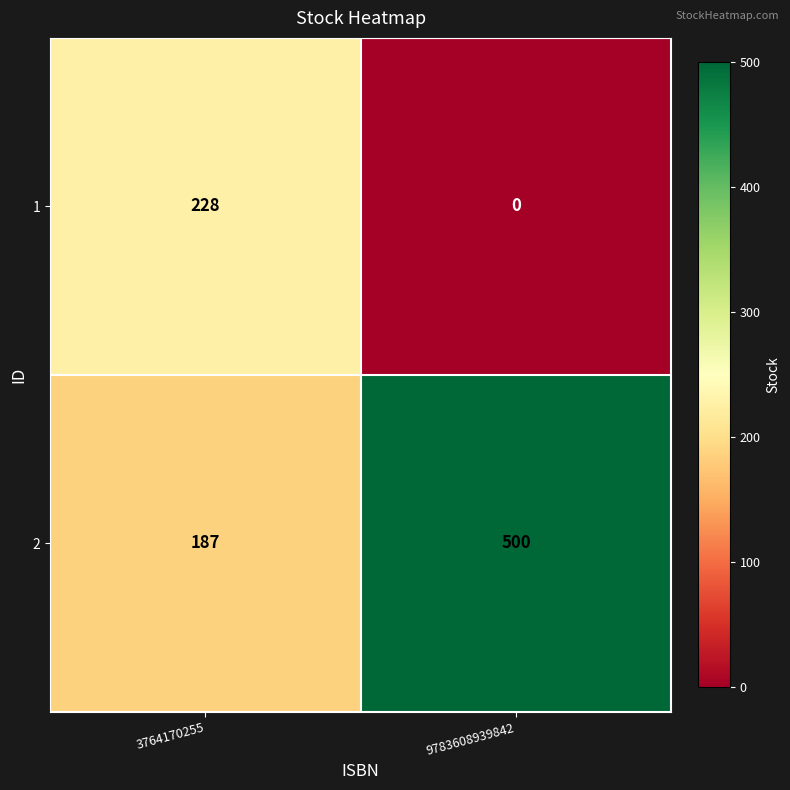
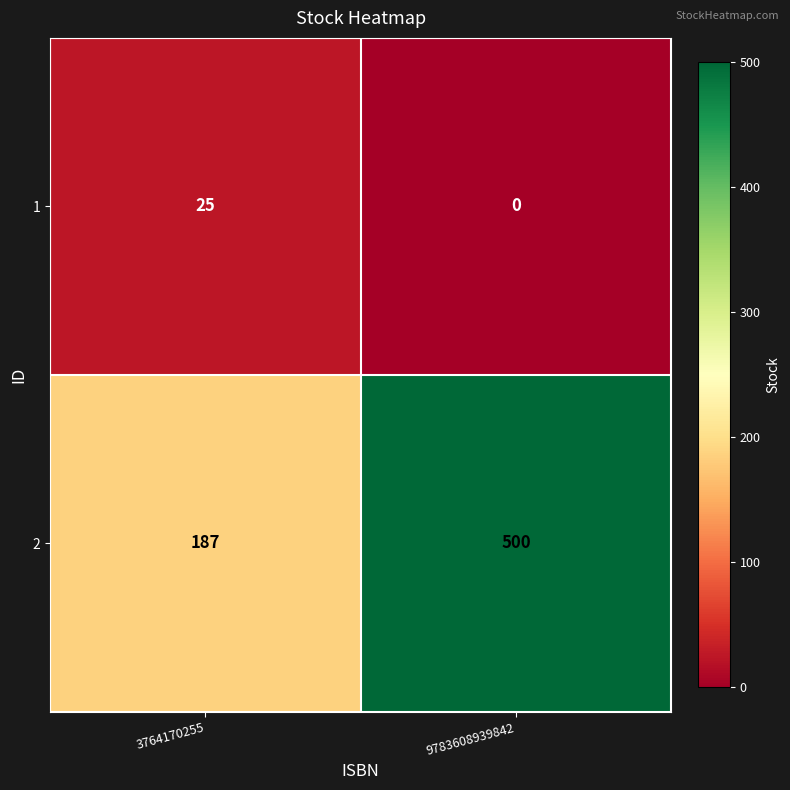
  {
    "1": {
-     "3764170255": 228,
+     "3764170255": 25,
      "9783608939842": 0
    },
    "2": {
      "3764170255": 187,
      "9783608939842": 500
    }
  }
